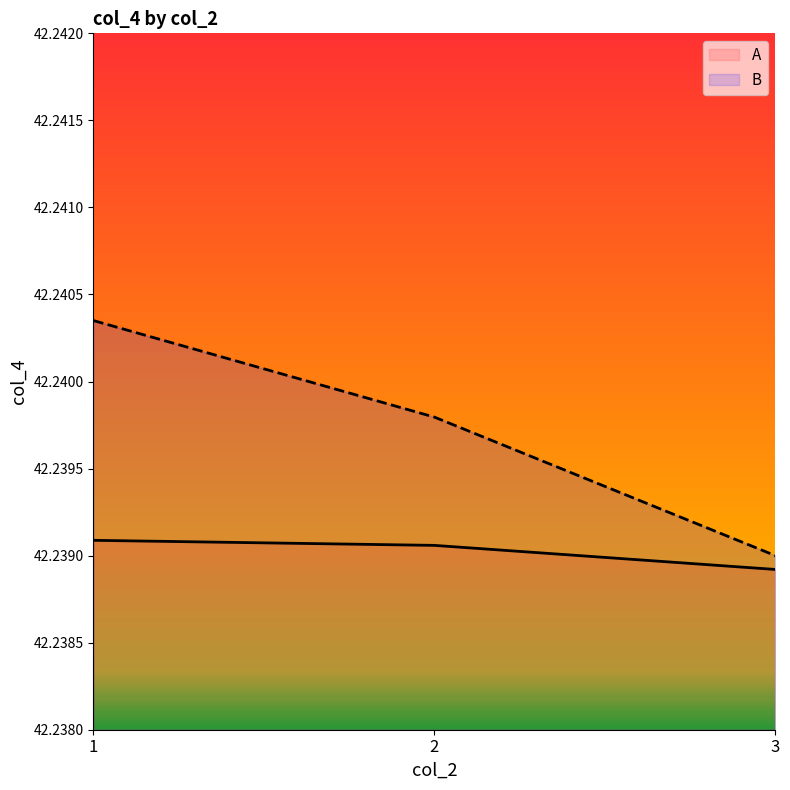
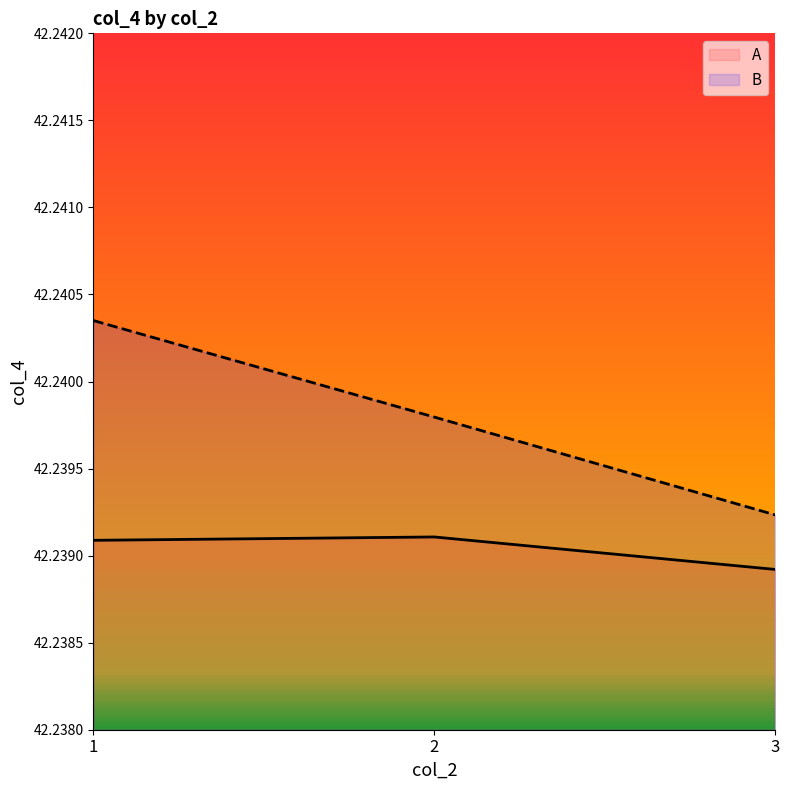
  {
    "A": {
      "1": 42.23909,
-     "2": 42.23906,
+     "2": 42.23911,
      "3": 42.23892
    },
    "B": {
      "1": 42.24035,
      "2": 42.23980,
-     "3": 42.23900
+     "3": 42.23923
    }
  }
